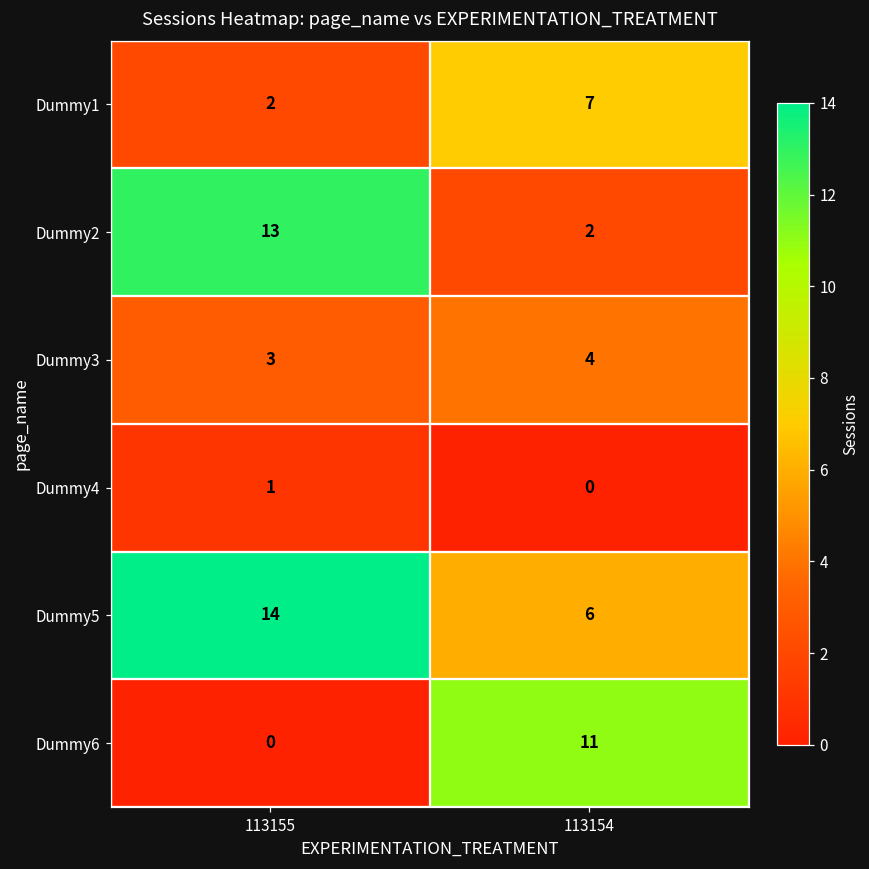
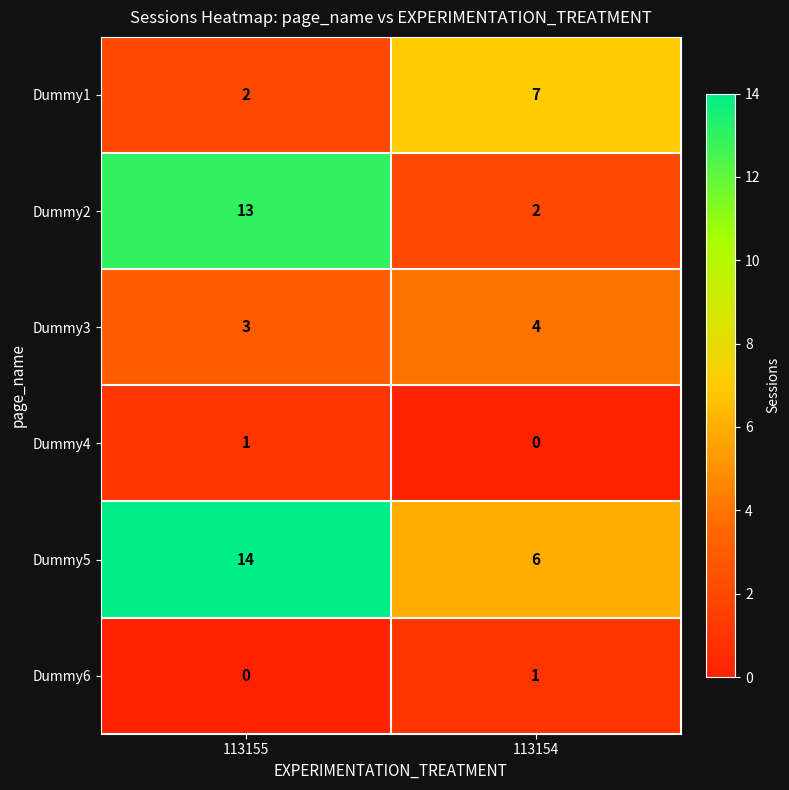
  {
    "Dummy1": {
      "113155": 2,
      "113154": 7
    },
    "Dummy2": {
      "113155": 13,
      "113154": 2
    },
    "Dummy3": {
      "113155": 3,
      "113154": 4
    },
    "Dummy4": {
      "113155": 1,
      "113154": 0
    },
    "Dummy5": {
      "113155": 14,
      "113154": 6
    },
    "Dummy6": {
      "113155": 0,
-     "113154": 11
+     "113154": 1
    }
  }
